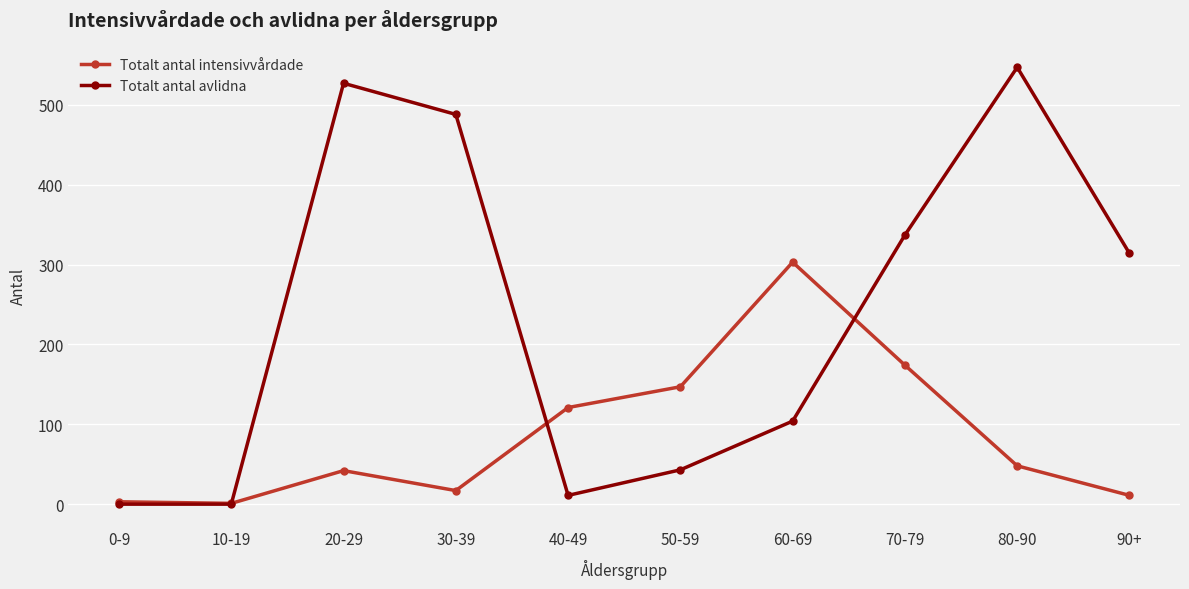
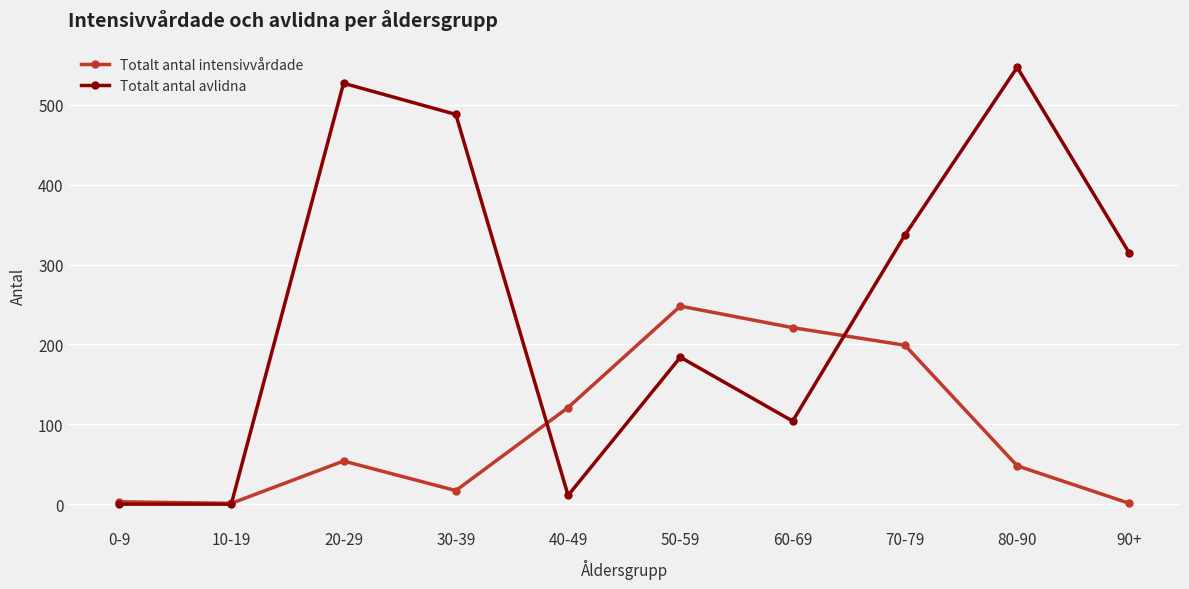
  {
    "Totalt antal intensivvårdade": {
-     "20-29": 40,
+     "20-29": 50,
      "30-39": 20,
      "40-49": 120,
-     "50-59": 150,
-     "60-69": 300,
-     "70-79": 170,
+     "50-59": 250,
+     "60-69": 220,
+     "70-79": 200,
      "80-90": 50,
-     "90+": 10
+     "90+": 0
    },
    "Totalt antal avlidna": {
      "20-29": 530,
      "30-39": 490,
      "40-49": 10,
-     "50-59": 40,
+     "50-59": 180,
      "60-69": 100,
      "70-79": 340,
      "80-90": 550,
      "90+": 310
    }
  }
